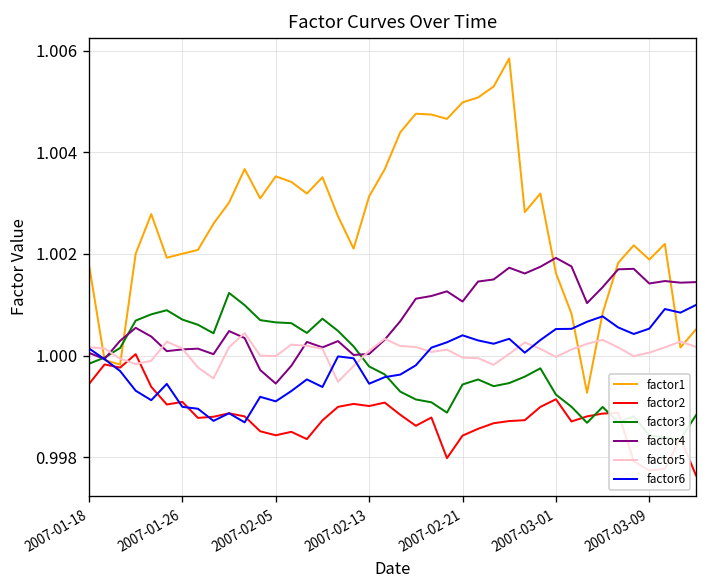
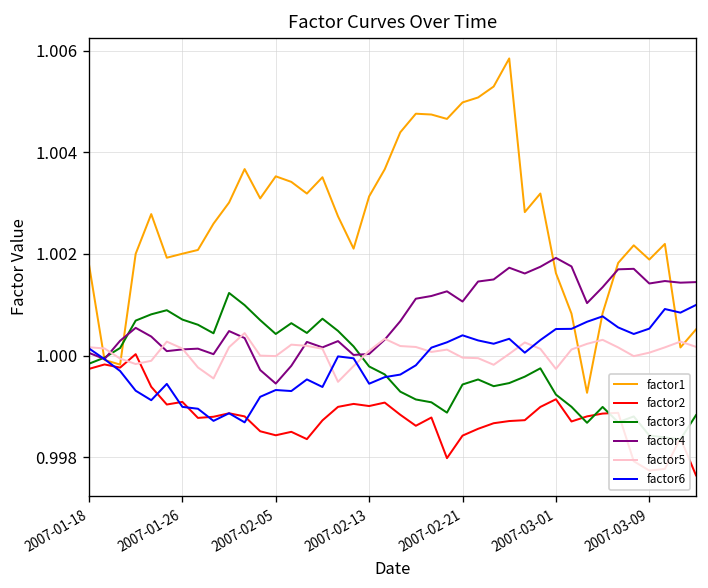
  {
    "factor1": {
      "2007-01-18": 1.0018,
      "2007-01-26": 1.0020,
      "2007-02-05": 1.0035,
      "2007-02-13": 1.0031,
      "2007-02-21": 1.0050,
      "2007-03-01": 1.0016,
      "2007-03-09": 1.0019
    },
    "factor2": {
-     "2007-01-18": 0.9994,
+     "2007-01-18": 0.9997,
      "2007-01-26": 0.9991,
      "2007-02-05": 0.9984,
      "2007-02-13": 0.9990,
      "2007-02-21": 0.9984,
      "2007-03-01": 0.9991
    },
    "factor3": {
      "2007-01-18": 0.9998,
      "2007-01-26": 1.0007,
-     "2007-02-05": 1.0007,
+     "2007-02-05": 1.0004,
      "2007-02-13": 0.9998,
      "2007-02-21": 0.9994,
      "2007-03-01": 0.9992
    },
    "factor4": {
      "2007-01-18": 1.0001,
      "2007-02-05": 0.9994,
      "2007-02-13": 1.0000,
      "2007-02-21": 1.0011,
      "2007-03-01": 1.0019,
      "2007-03-09": 1.0014
    },
    "factor5": {
      "2007-02-05": 1.0000,
      "2007-02-13": 1.0001,
      "2007-02-21": 1.0000,
-     "2007-03-01": 1.0000,
+     "2007-03-01": 0.9997,
      "2007-03-09": 1.0001
    },
    "factor6": {
      "2007-01-26": 0.9990,
-     "2007-02-05": 0.9991,
+     "2007-02-05": 0.9993,
      "2007-02-13": 0.9994,
      "2007-02-21": 1.0004,
      "2007-03-01": 1.0005,
      "2007-03-09": 1.0005
    }
  }
